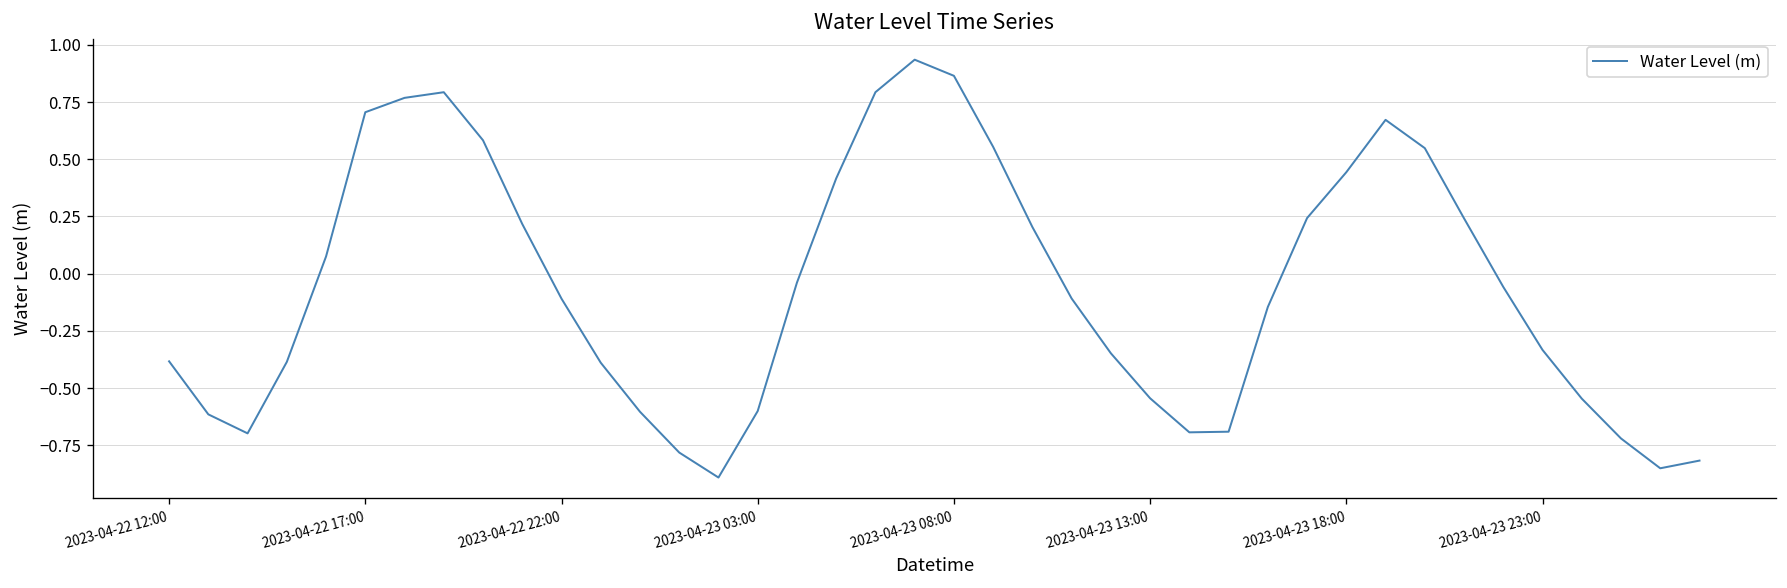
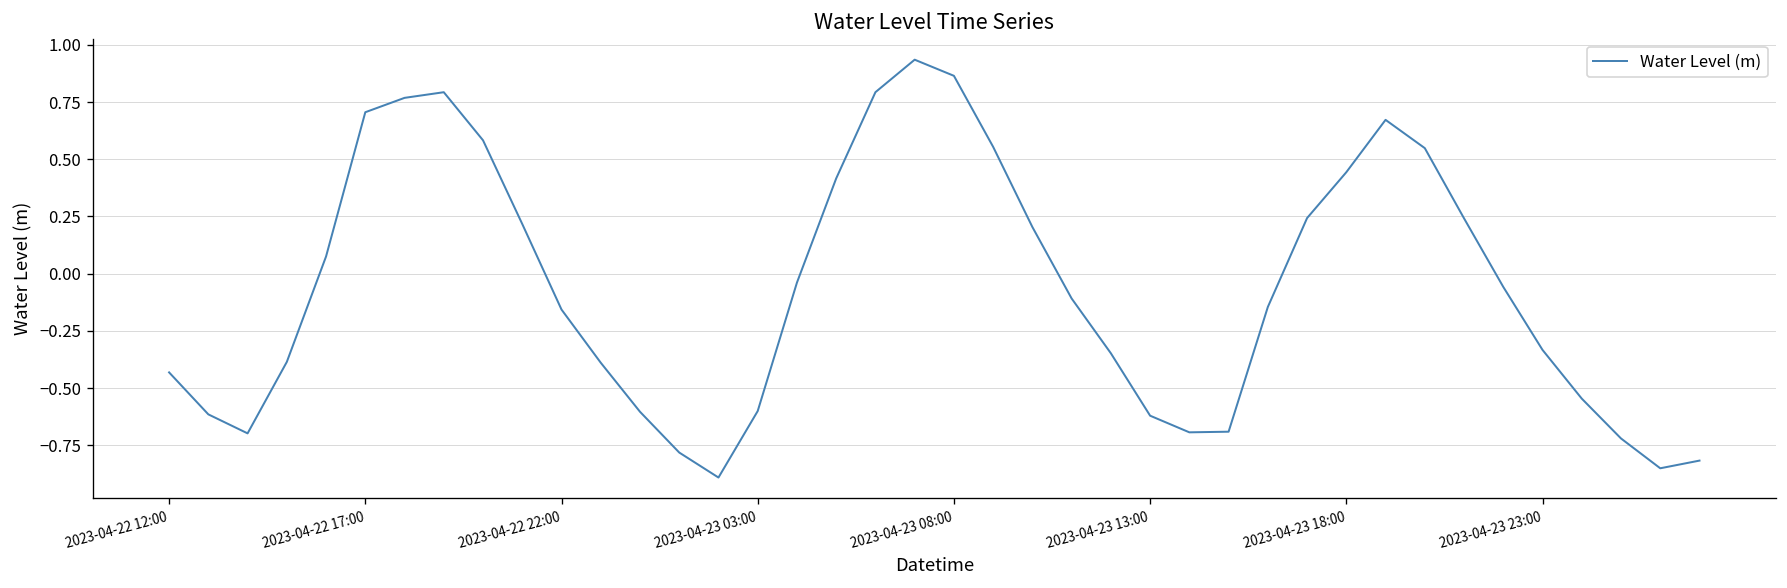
  {
-   "2023-04-22 12:00": -0.38,
+   "2023-04-22 12:00": -0.43,
    "2023-04-22 17:00": 0.71,
-   "2023-04-22 22:00": -0.11,
+   "2023-04-22 22:00": -0.16,
    "2023-04-23 03:00": -0.60,
    "2023-04-23 08:00": 0.86,
-   "2023-04-23 13:00": -0.54,
+   "2023-04-23 13:00": -0.62,
    "2023-04-23 18:00": 0.44,
    "2023-04-23 23:00": -0.33
  }
